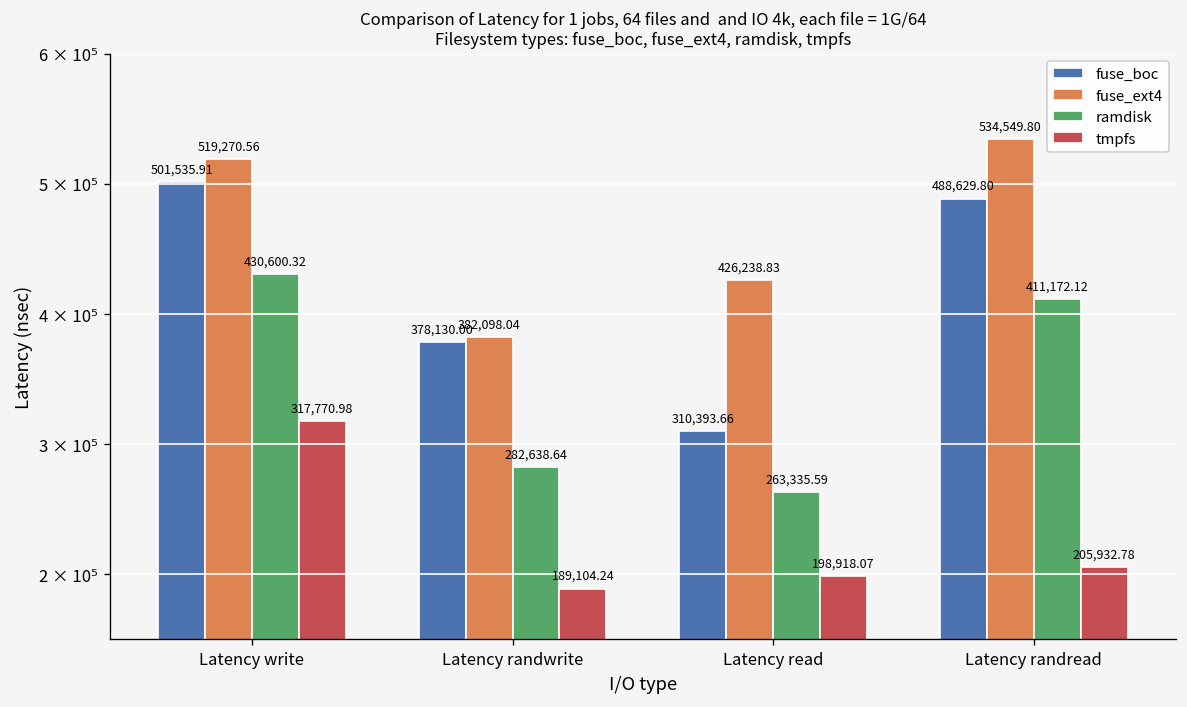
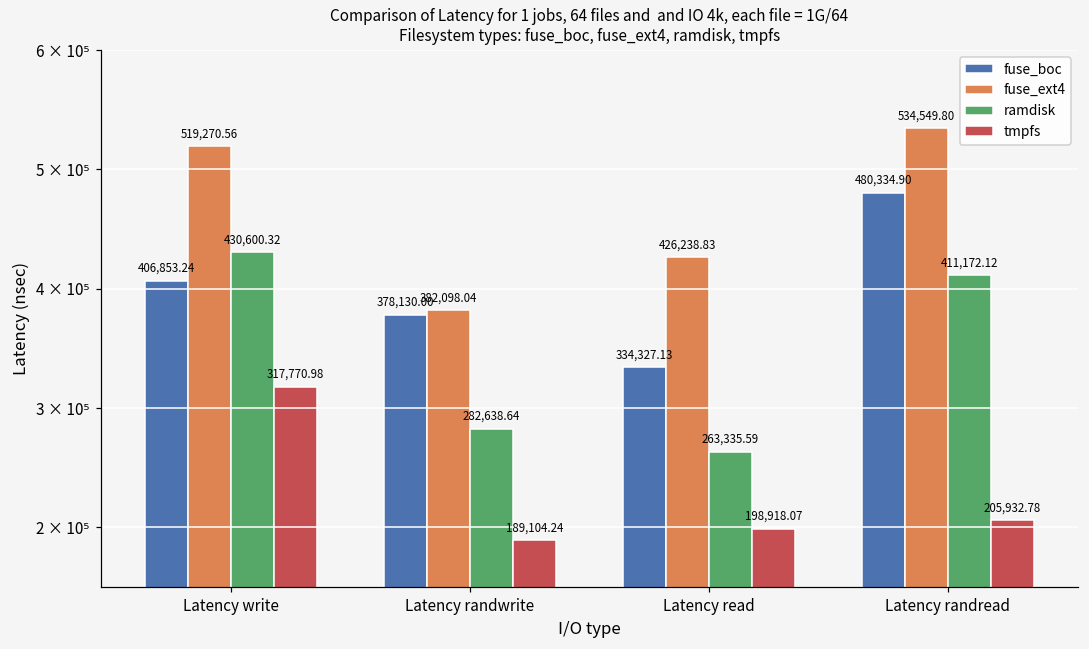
  {
    "fuse_boc": {
-     "Latency write": "501,535.91",
+     "Latency write": "406,853.24",
      "Latency randwrite": "378,130.00",
-     "Latency read": "310,393.66",
-     "Latency randread": "488,629.80"
+     "Latency read": "334,327.13",
+     "Latency randread": "480,334.90"
    },
    "ramdisk": {
      "Latency write": "430,600.32",
      "Latency randwrite": "282,638.64",
      "Latency read": "263,335.59",
      "Latency randread": "411,172.12"
    }
  }
